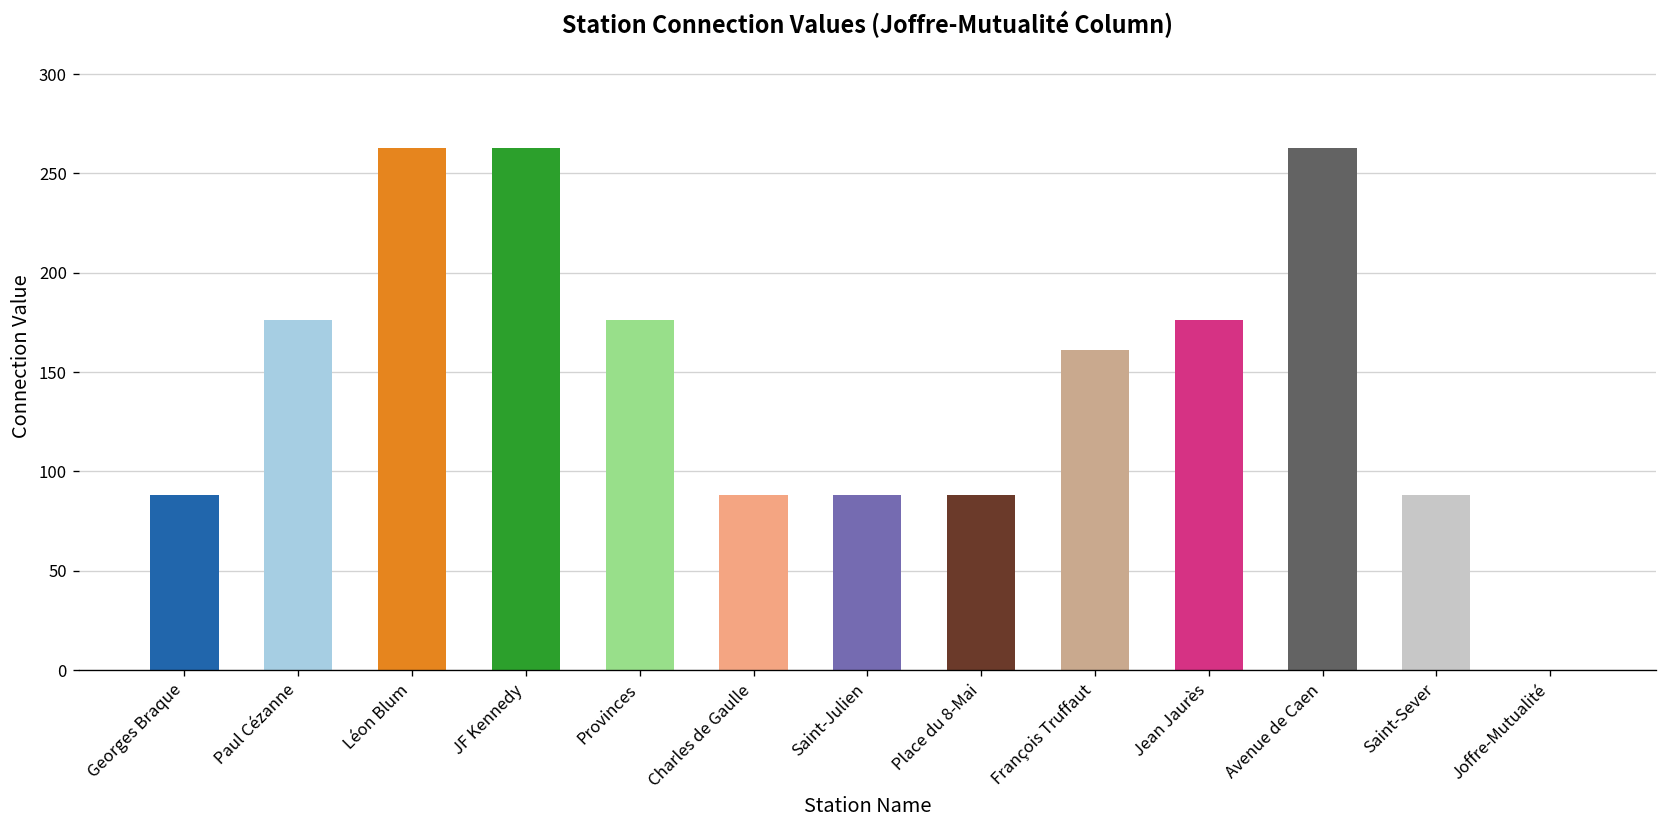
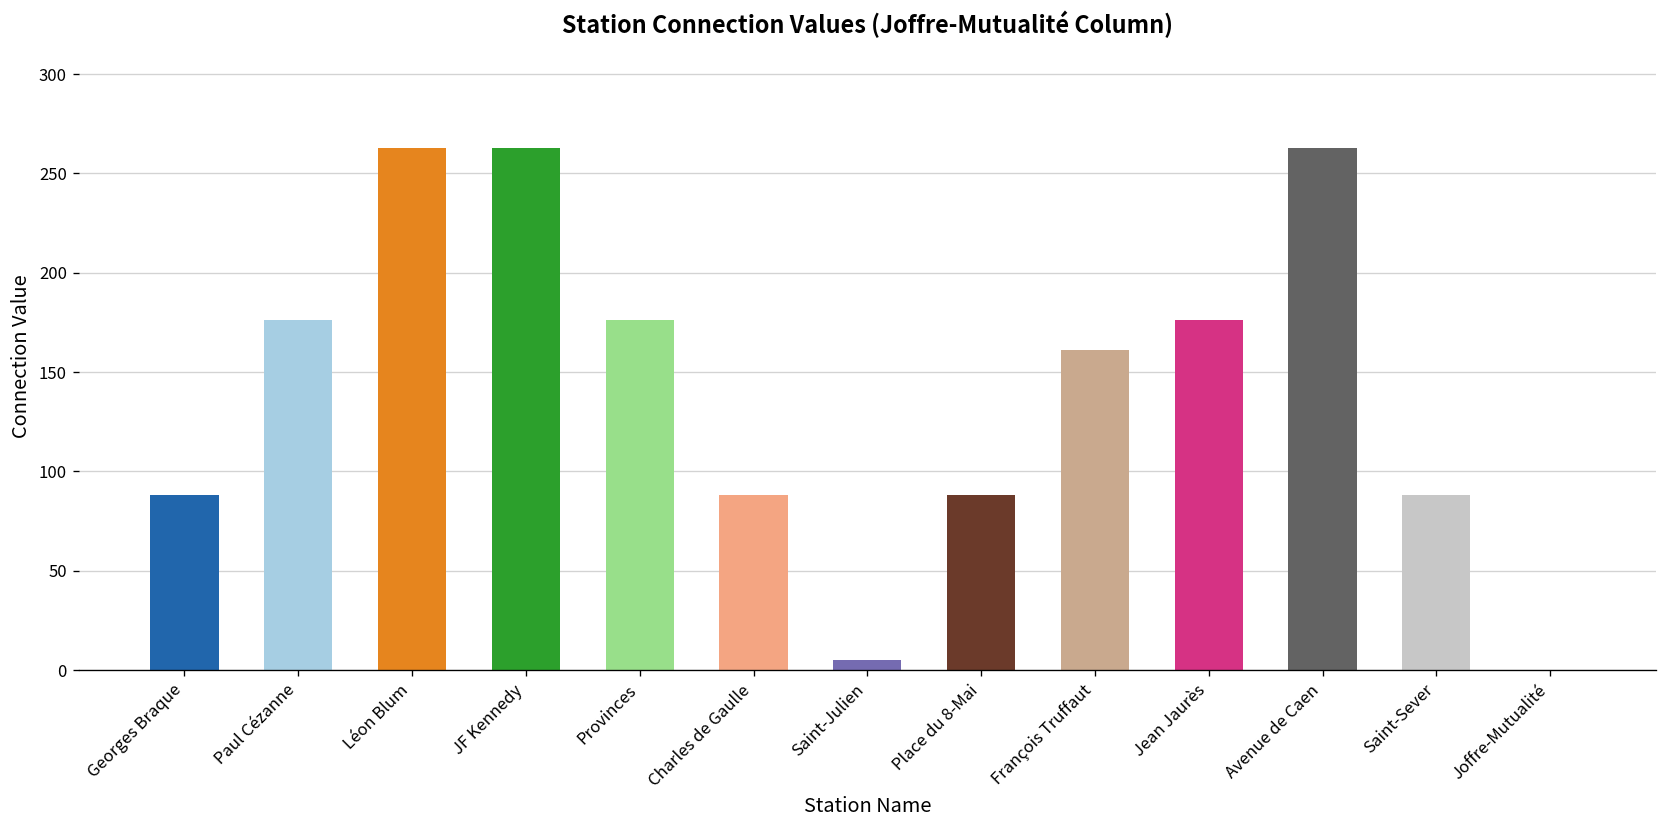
  {
    "Georges Braque": 88,
    "Paul Cézanne": 176,
    "Léon Blum": 263,
    "JF Kennedy": 263,
    "Provinces": 176,
    "Charles de Gaulle": 88,
-   "Saint-Julien": 88,
+   "Saint-Julien": 5,
    "Place du 8-Mai": 88,
    "François Truffaut": 161,
    "Jean Jaurès": 176,
    "Avenue de Caen": 263,
    "Saint-Sever": 88,
    "Joffre-Mutualité": 0
  }
